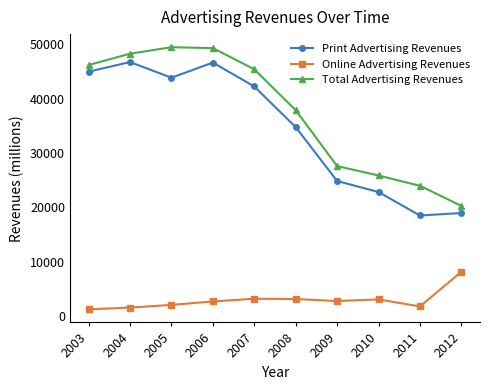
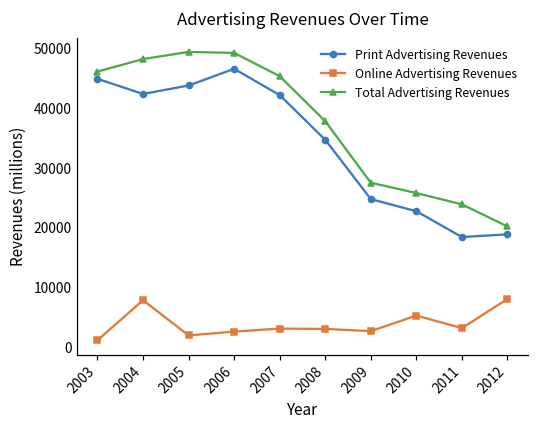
  {
    "Print Advertising Revenues": {
      "2003": 45000,
-     "2004": 47000,
+     "2004": 42000,
      "2005": 44000,
      "2006": 47000,
      "2007": 42000,
      "2008": 35000,
      "2009": 25000,
      "2010": 23000,
      "2011": 18000,
      "2012": 19000
    },
    "Online Advertising Revenues": {
      "2003": 1000,
-     "2004": 2000,
+     "2004": 8000,
      "2005": 2000,
      "2006": 3000,
      "2007": 3000,
      "2008": 3000,
      "2009": 3000,
-     "2010": 3000,
-     "2011": 2000,
+     "2010": 5000,
+     "2011": 3000,
      "2012": 8000
    },
    "Total Advertising Revenues": {
      "2003": 46000,
      "2004": 48000,
      "2005": 49000,
      "2006": 49000,
      "2007": 45000,
      "2008": 38000,
      "2009": 28000,
      "2010": 26000,
      "2011": 24000,
      "2012": 20000
    }
  }
